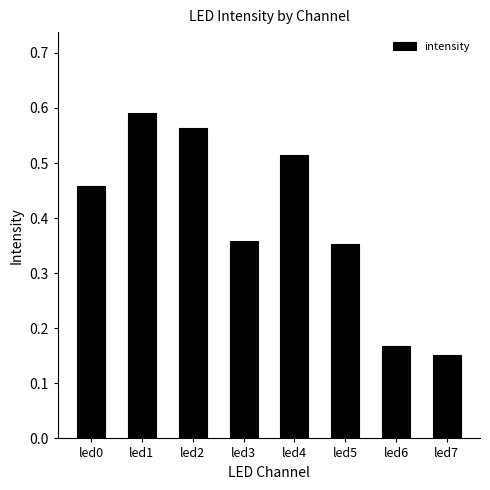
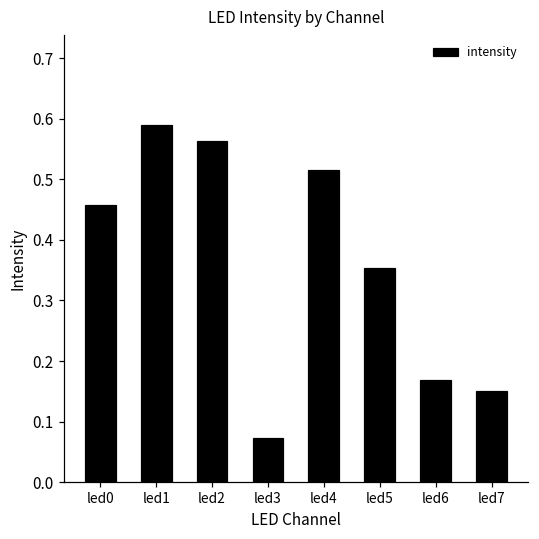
  {
    "led0": 0.46,
    "led1": 0.59,
    "led2": 0.56,
-   "led3": 0.36,
+   "led3": 0.07,
    "led4": 0.51,
    "led5": 0.35,
    "led6": 0.17,
    "led7": 0.15
  }
